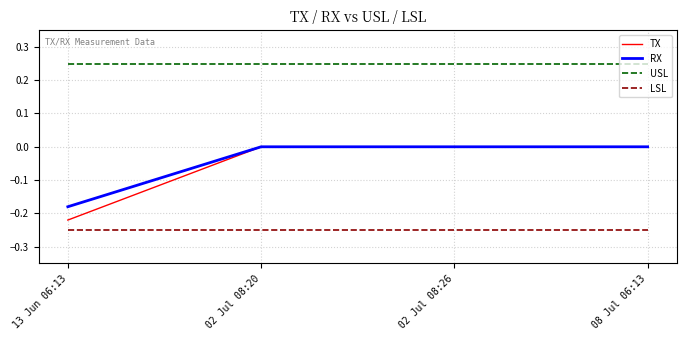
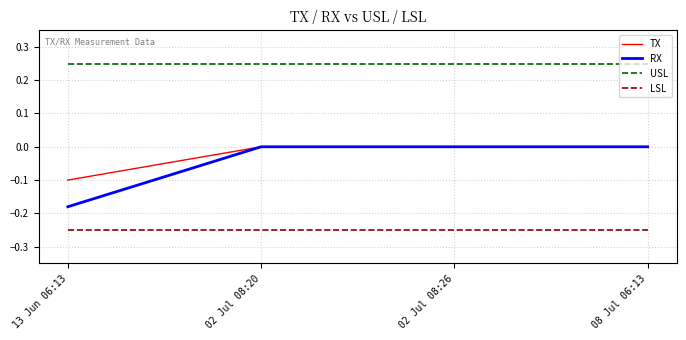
  {
    "TX": {
-     "13 Jun 06:13": -0.22
+     "13 Jun 06:13": -0.10
    },
    "RX": {
      "13 Jun 06:13": -0.18
    },
    "USL": {
      "13 Jun 06:13": 0.25,
      "02 Jul 08:20": 0.25,
      "02 Jul 08:26": 0.25
    },
    "LSL": {
      "13 Jun 06:13": -0.25,
      "02 Jul 08:20": -0.25,
      "02 Jul 08:26": -0.25,
      "08 Jul 06:13": -0.25
    }
  }
